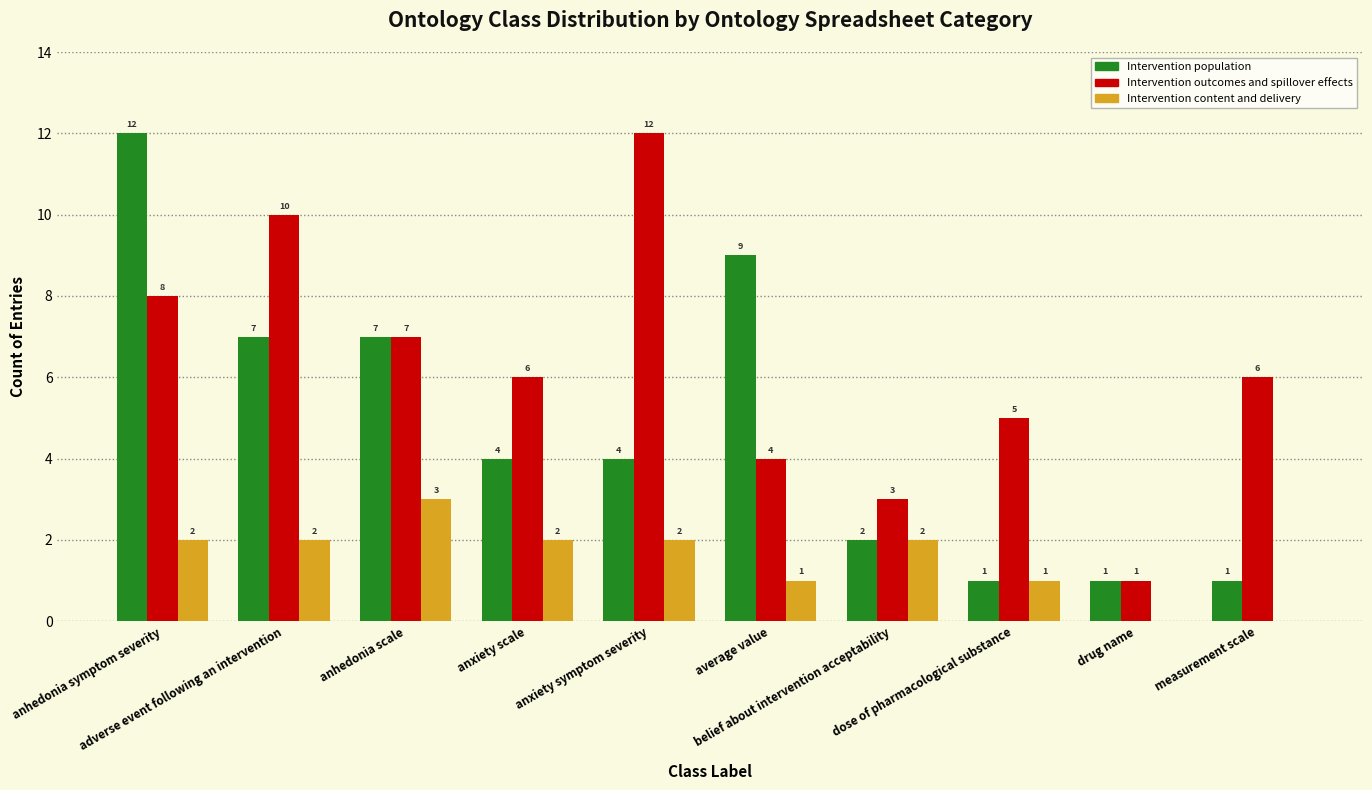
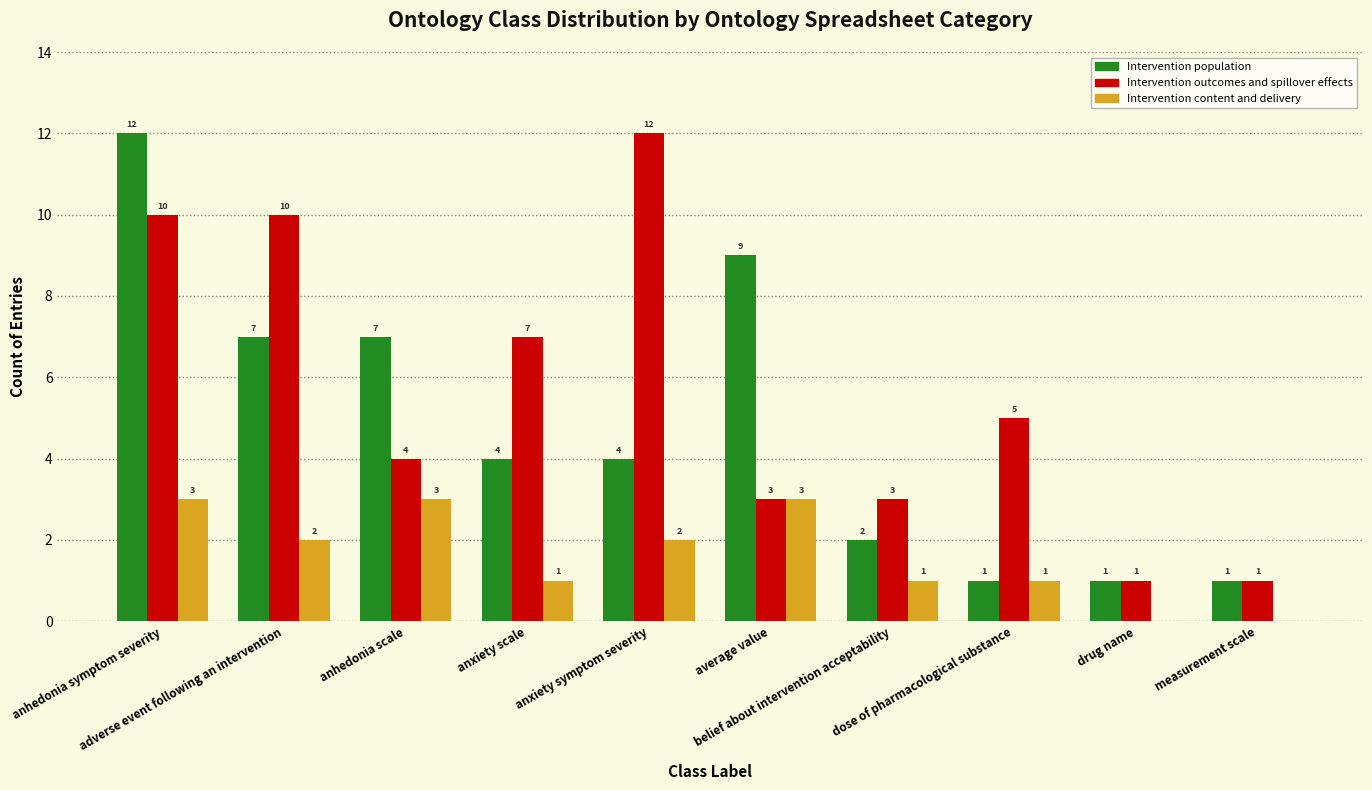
  {
    "Intervention population": {
      "anhedonia symptom severity": 12,
      "adverse event following an intervention": 7,
      "anhedonia scale": 7,
      "anxiety scale": 4,
      "anxiety symptom severity": 4,
      "average value": 9,
      "belief about intervention acceptability": 2,
      "dose of pharmacological substance": 1,
      "drug name": 1,
      "measurement scale": 1
    },
    "Intervention outcomes and spillover effects": {
-     "anhedonia symptom severity": 8,
+     "anhedonia symptom severity": 10,
      "adverse event following an intervention": 10,
-     "anhedonia scale": 7,
-     "anxiety scale": 6,
+     "anhedonia scale": 4,
+     "anxiety scale": 7,
      "anxiety symptom severity": 12,
-     "average value": 4,
+     "average value": 3,
      "belief about intervention acceptability": 3,
      "dose of pharmacological substance": 5,
      "drug name": 1,
-     "measurement scale": 6
+     "measurement scale": 1
    },
    "Intervention content and delivery": {
-     "anhedonia symptom severity": 2,
+     "anhedonia symptom severity": 3,
      "adverse event following an intervention": 2,
      "anhedonia scale": 3,
-     "anxiety scale": 2,
+     "anxiety scale": 1,
      "anxiety symptom severity": 2,
-     "average value": 1,
-     "belief about intervention acceptability": 2,
+     "average value": 3,
+     "belief about intervention acceptability": 1,
      "dose of pharmacological substance": 1
    }
  }
